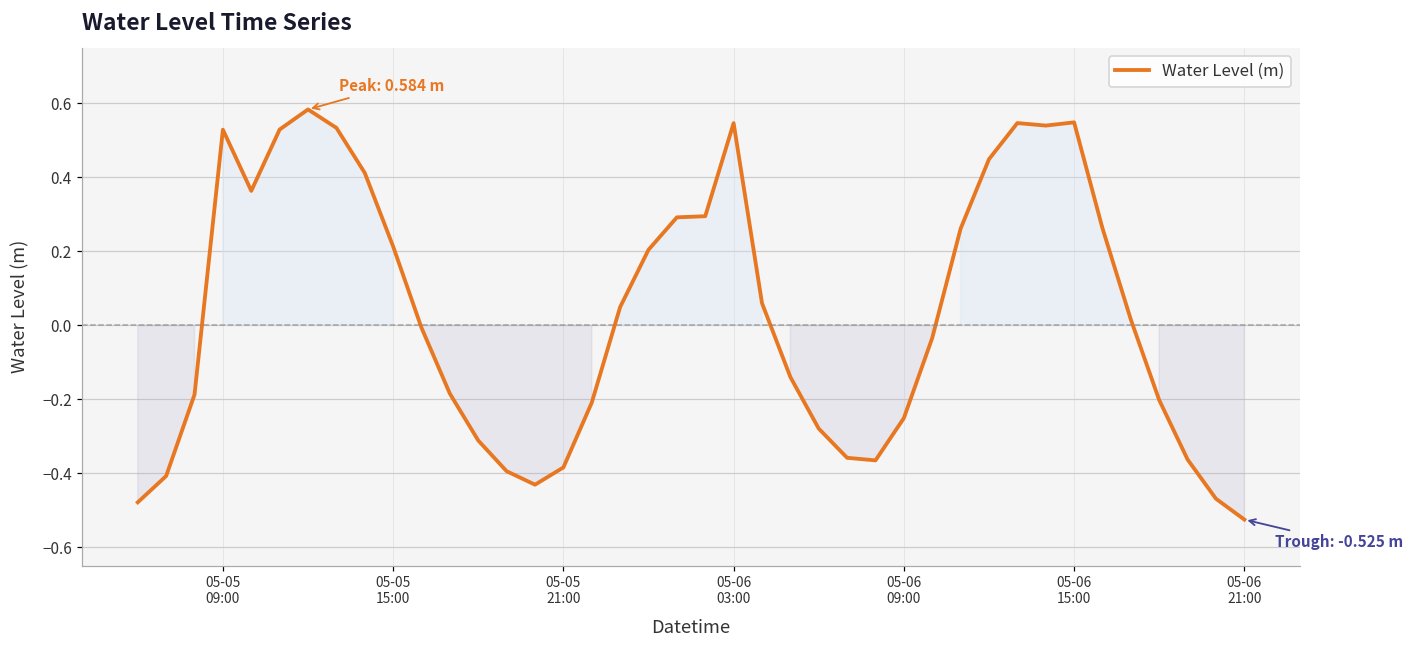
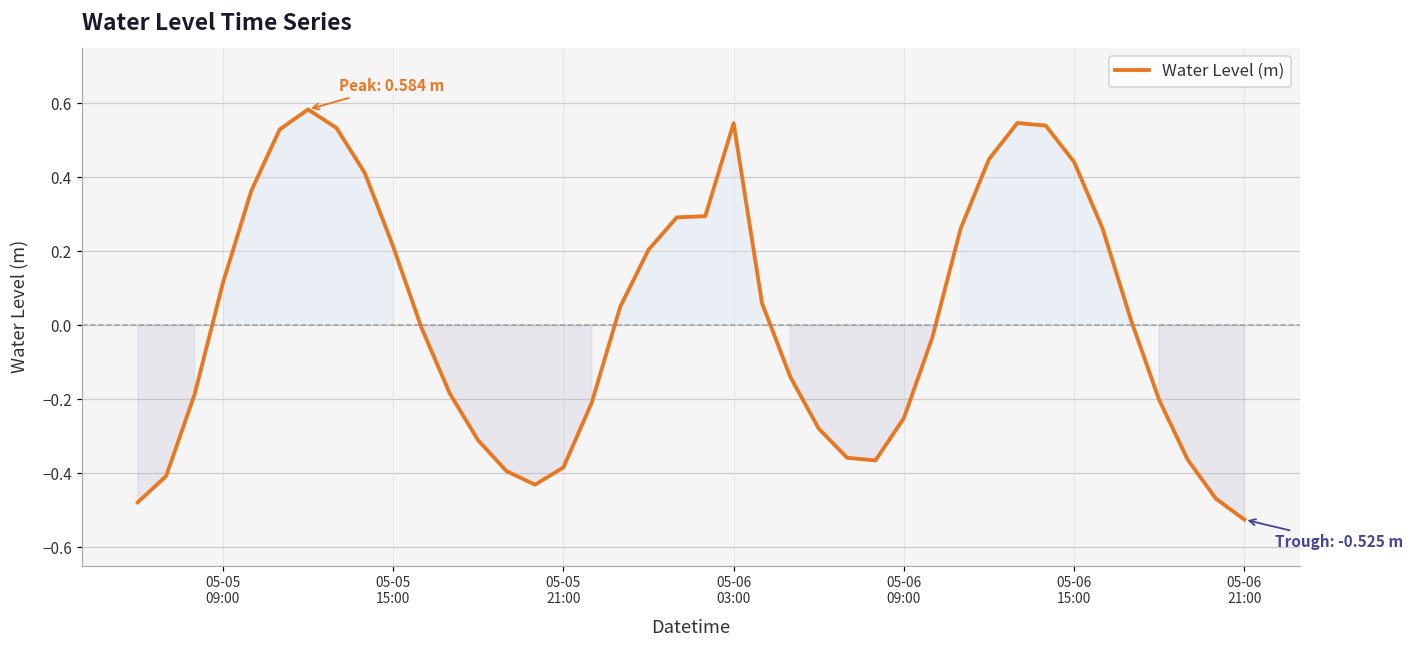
  {
-   "05-05 09:00": 0.53,
+   "05-05 09:00": 0.11,
    "05-05 15:00": 0.21,
    "05-05 21:00": -0.38,
    "05-06 03:00": 0.55,
    "05-06 09:00": -0.25,
-   "05-06 15:00": 0.55
+   "05-06 15:00": 0.44
  }
